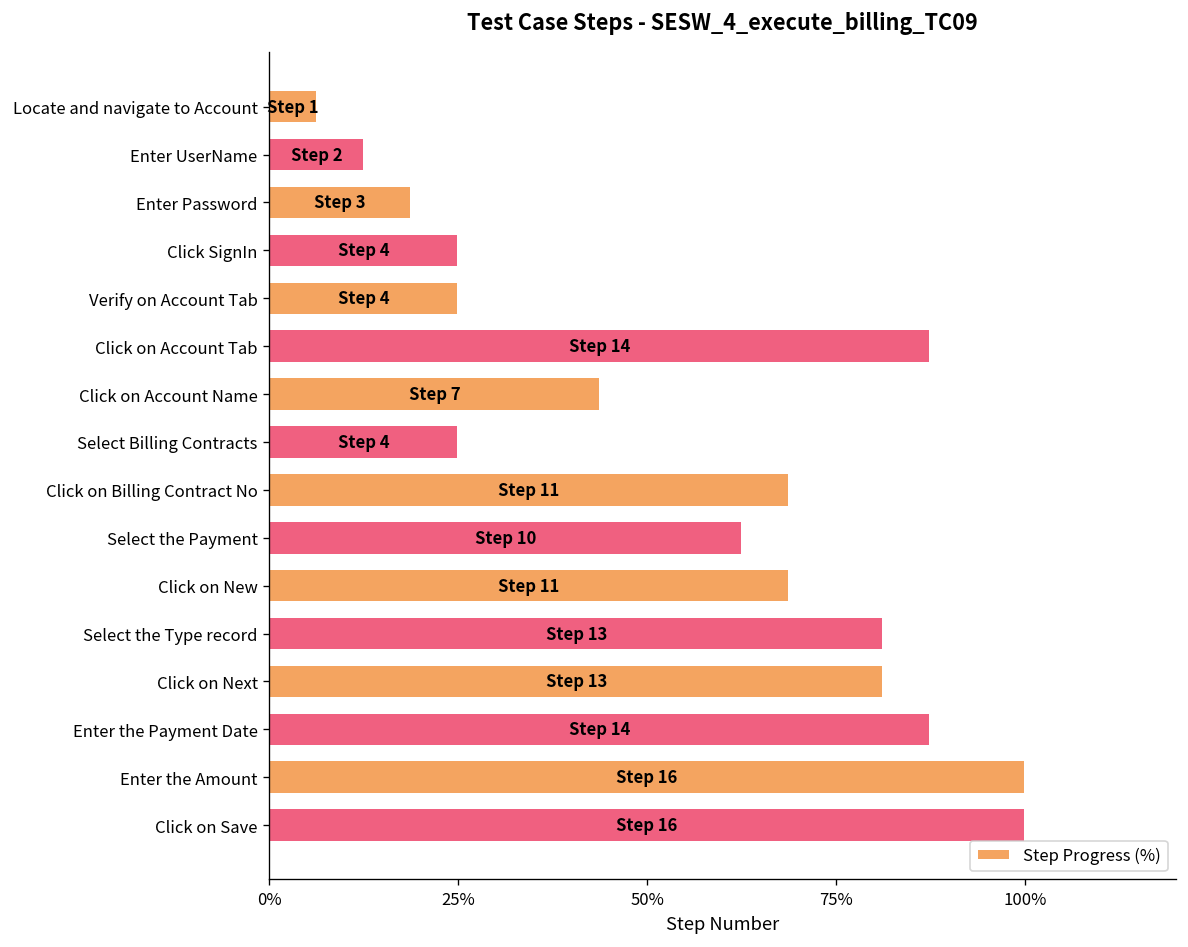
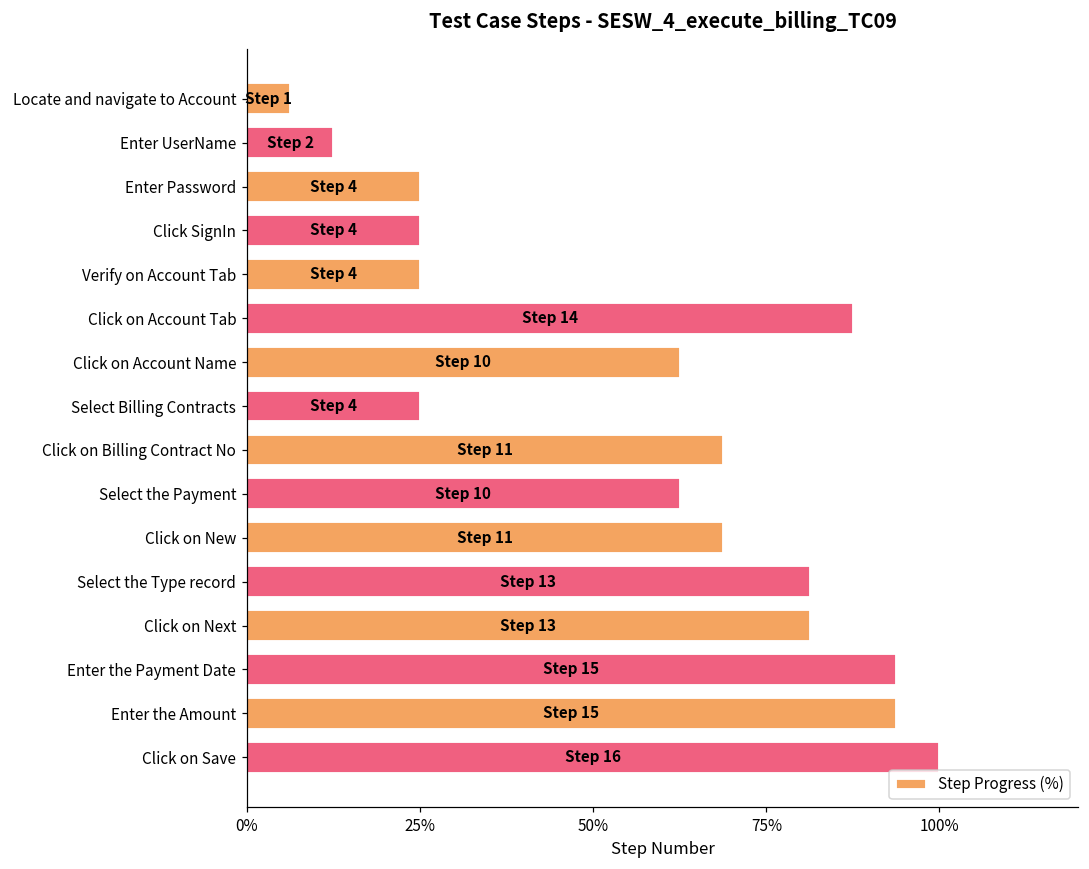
  {
-   "Enter Password": 3,
-   "Click on Account Name": 7,
-   "Enter the Payment Date": 14,
-   "Enter the Amount": 16
+   "Enter Password": 4,
+   "Click on Account Name": 10,
+   "Enter the Payment Date": 15,
+   "Enter the Amount": 15
  }
